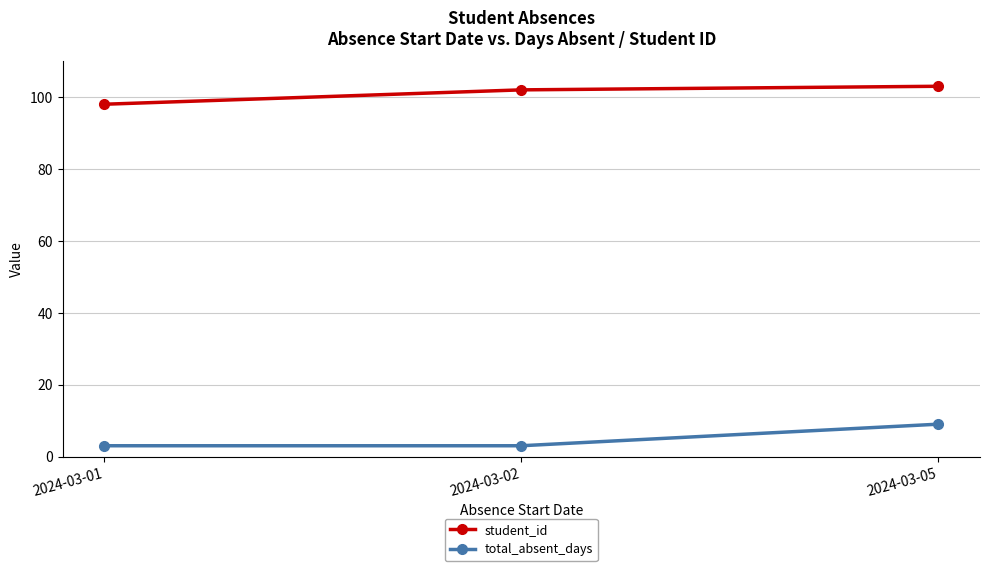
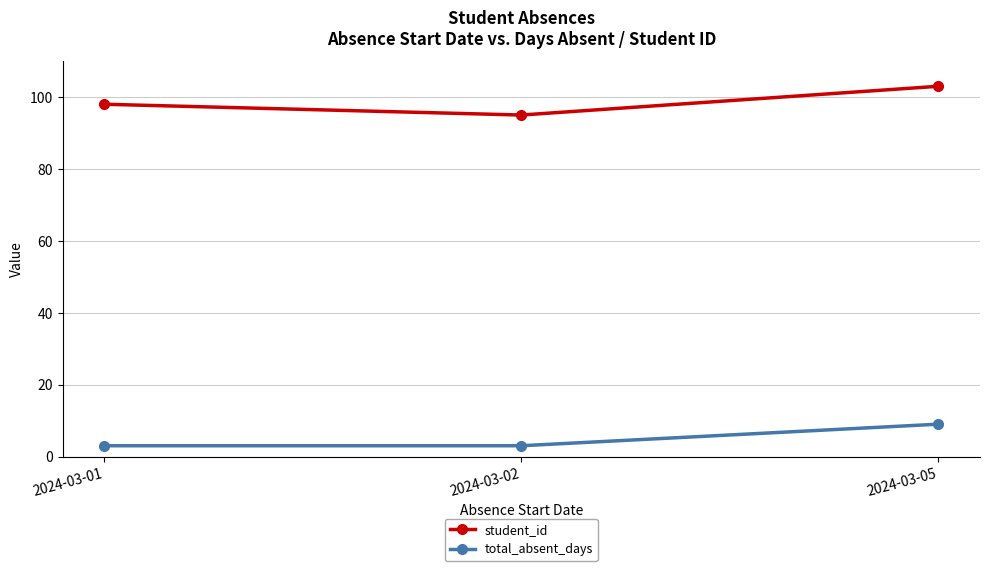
  {
    "student_id": {
      "2024-03-01": 98,
-     "2024-03-02": 102,
+     "2024-03-02": 95,
      "2024-03-05": 103
    },
    "total_absent_days": {
      "2024-03-01": 3,
      "2024-03-02": 3,
      "2024-03-05": 9
    }
  }
